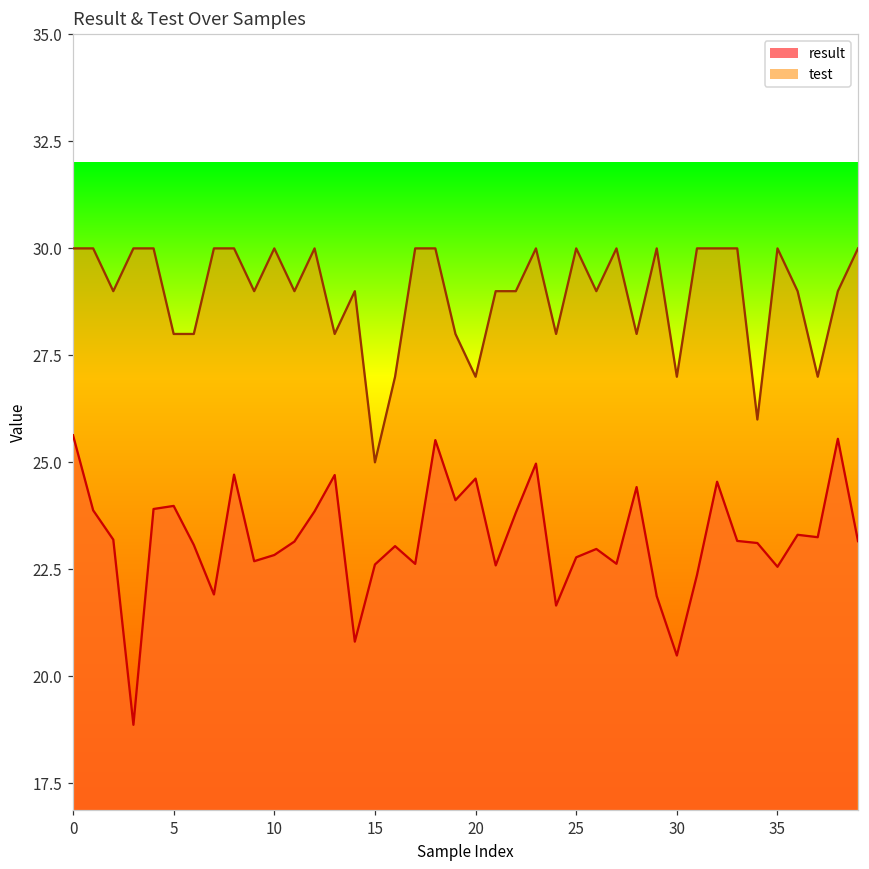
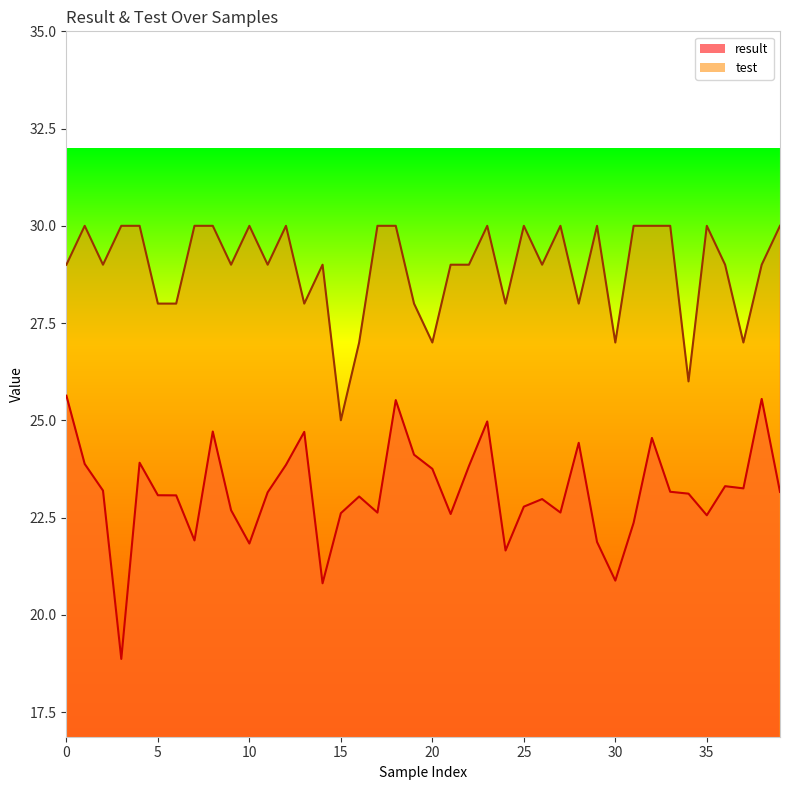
  {
    "result": {
      "0": 25.6,
-     "5": 24.0,
-     "10": 22.8,
+     "5": 23.1,
+     "10": 21.8,
      "15": 22.6,
-     "20": 24.6,
+     "20": 23.8,
      "25": 22.8,
-     "30": 20.5,
+     "30": 20.9,
      "35": 22.6
    },
    "test": {
-     "0": 30,
+     "0": 29,
      "5": 28,
      "10": 30,
      "15": 25,
      "20": 27,
      "25": 30,
      "30": 27,
      "35": 30
    }
  }
